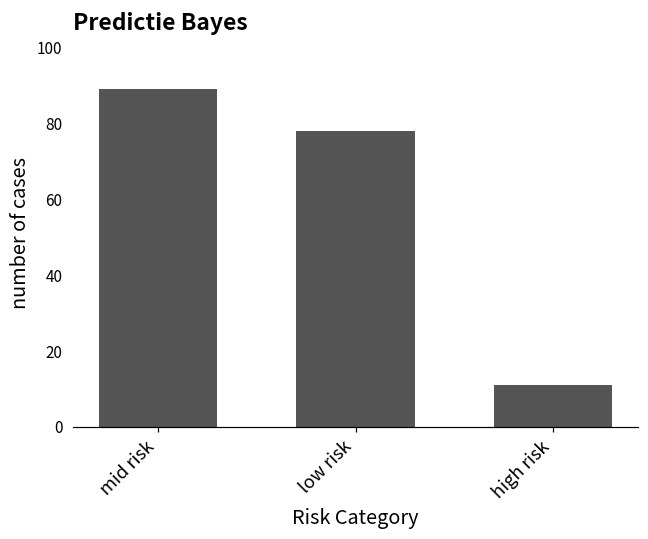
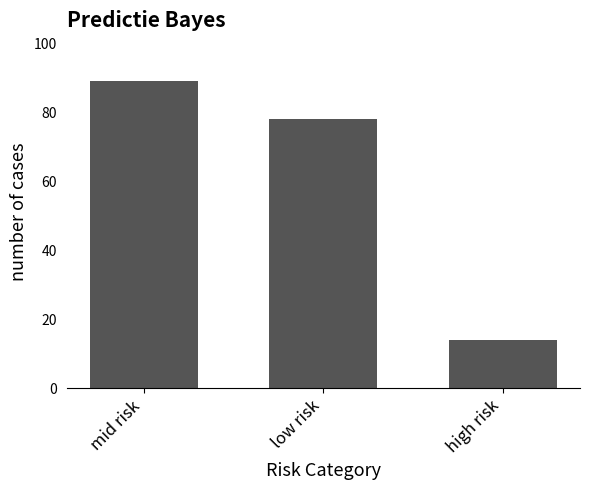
  {
    "mid risk": 89,
    "low risk": 78,
-   "high risk": 11
+   "high risk": 14
  }
